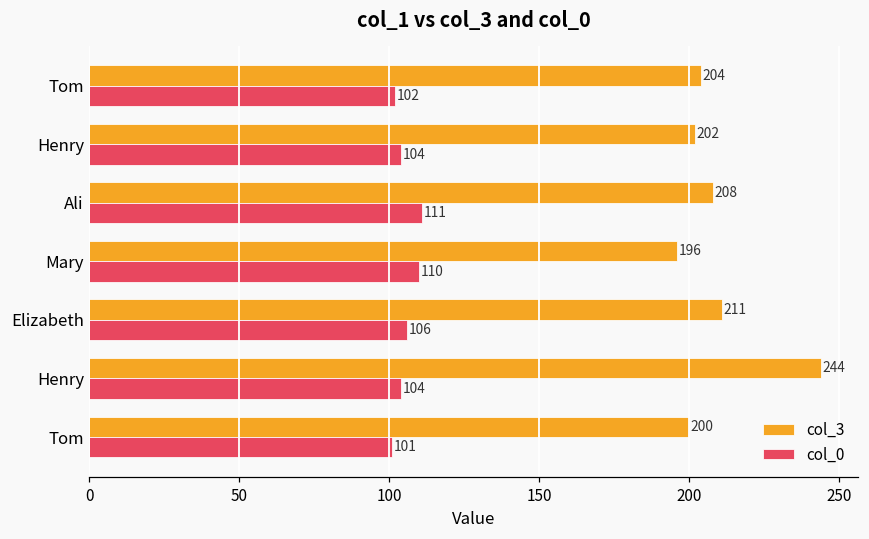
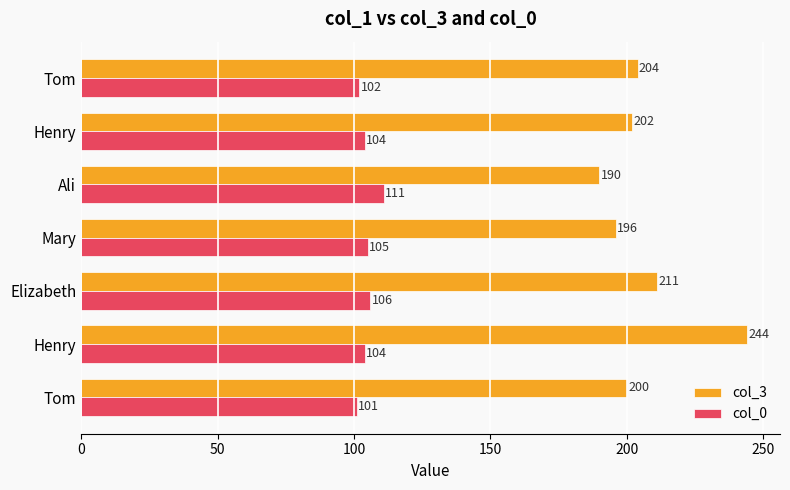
  {
    "col_3": {
-     "Ali": 208,
+     "Ali": 190,
      "Mary": 196,
      "Elizabeth": 211
    },
    "col_0": {
      "Ali": 111,
-     "Mary": 110,
+     "Mary": 105,
      "Elizabeth": 106
    }
  }
